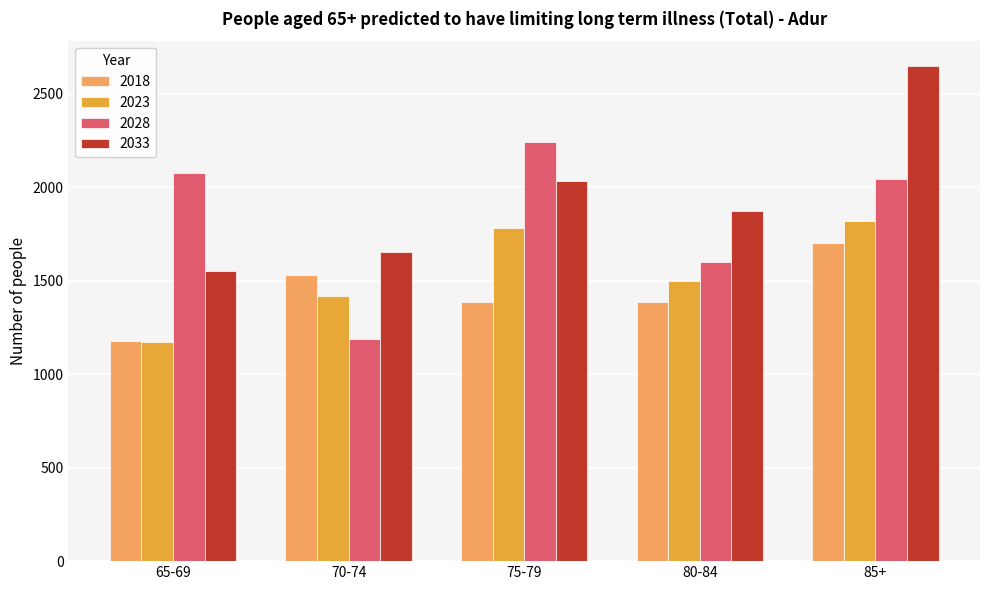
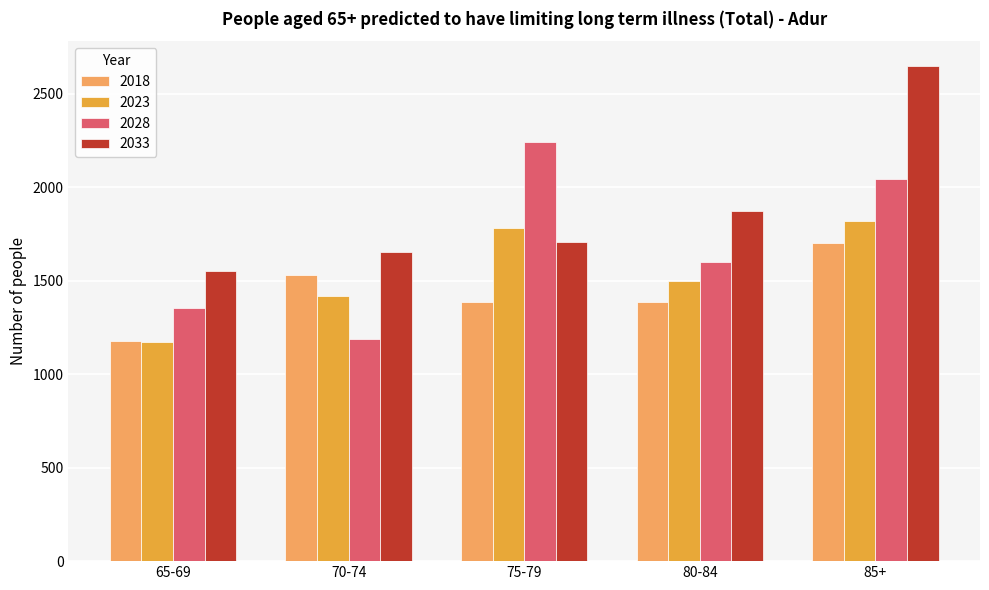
  {
    "2028": {
-     "65-69": 2080,
+     "65-69": 1360,
      "70-74": 1190,
      "75-79": 2240,
      "80-84": 1600,
      "85+": 2050
    },
    "2033": {
      "65-69": 1550,
      "70-74": 1660,
-     "75-79": 2040,
+     "75-79": 1710,
      "80-84": 1880,
      "85+": 2650
    }
  }
